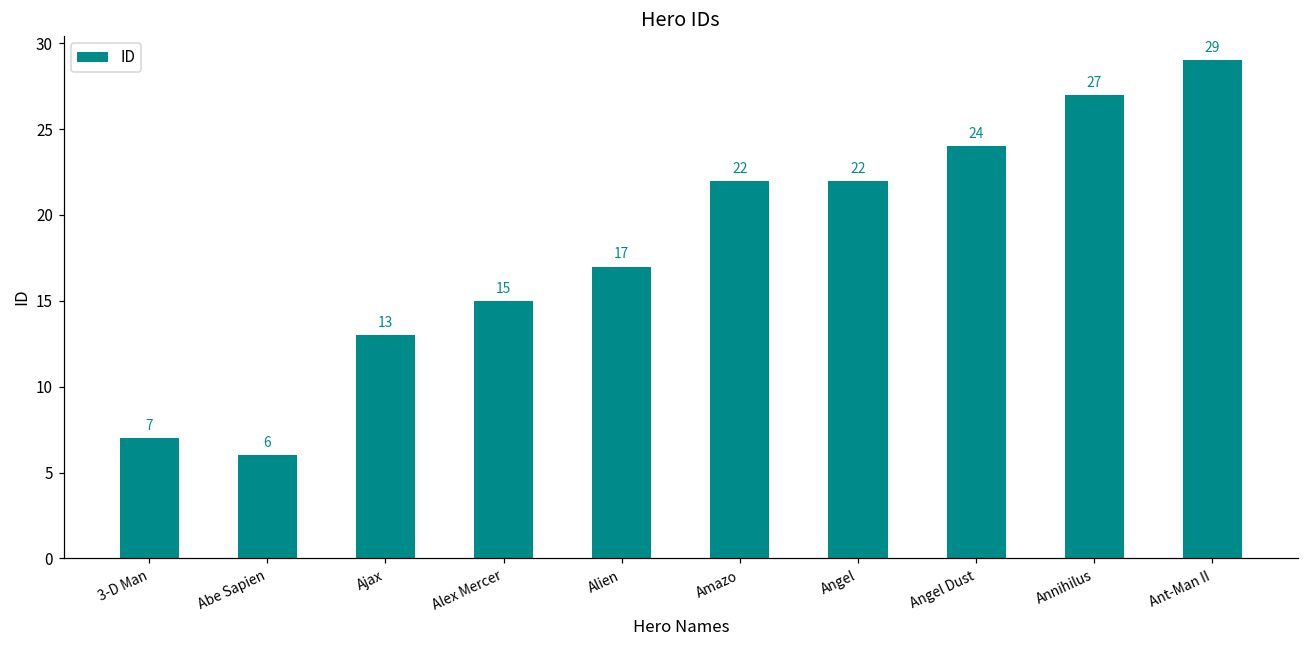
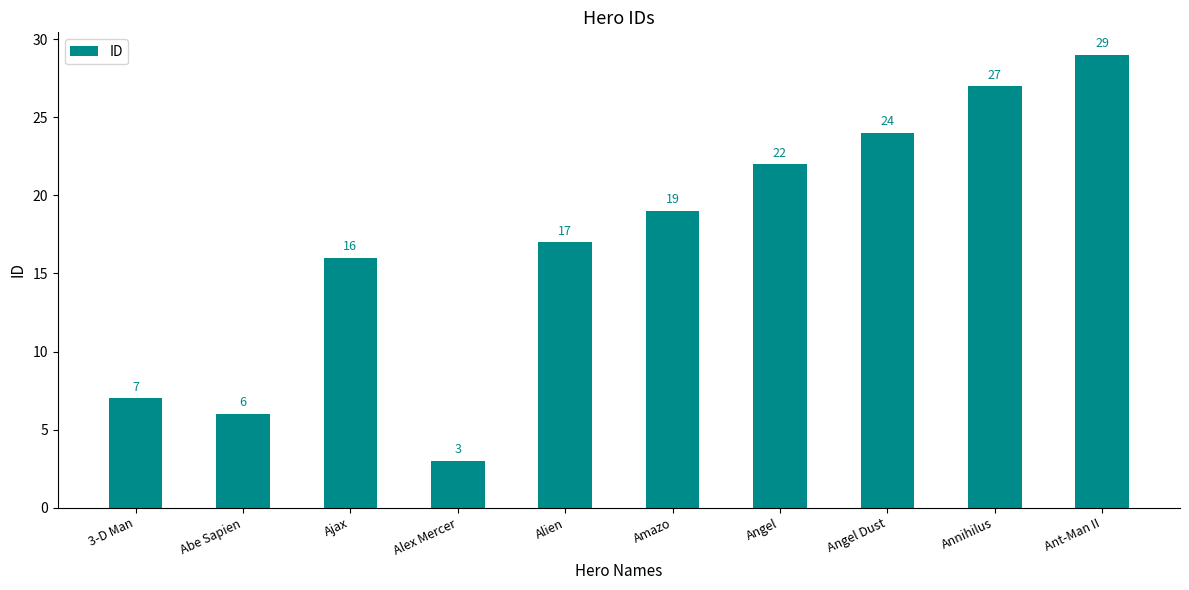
  {
    "3-D Man": 7,
    "Abe Sapien": 6,
-   "Ajax": 13,
-   "Alex Mercer": 15,
+   "Ajax": 16,
+   "Alex Mercer": 3,
    "Alien": 17,
-   "Amazo": 22,
+   "Amazo": 19,
    "Angel": 22,
    "Angel Dust": 24,
    "Annihilus": 27,
    "Ant-Man II": 29
  }
